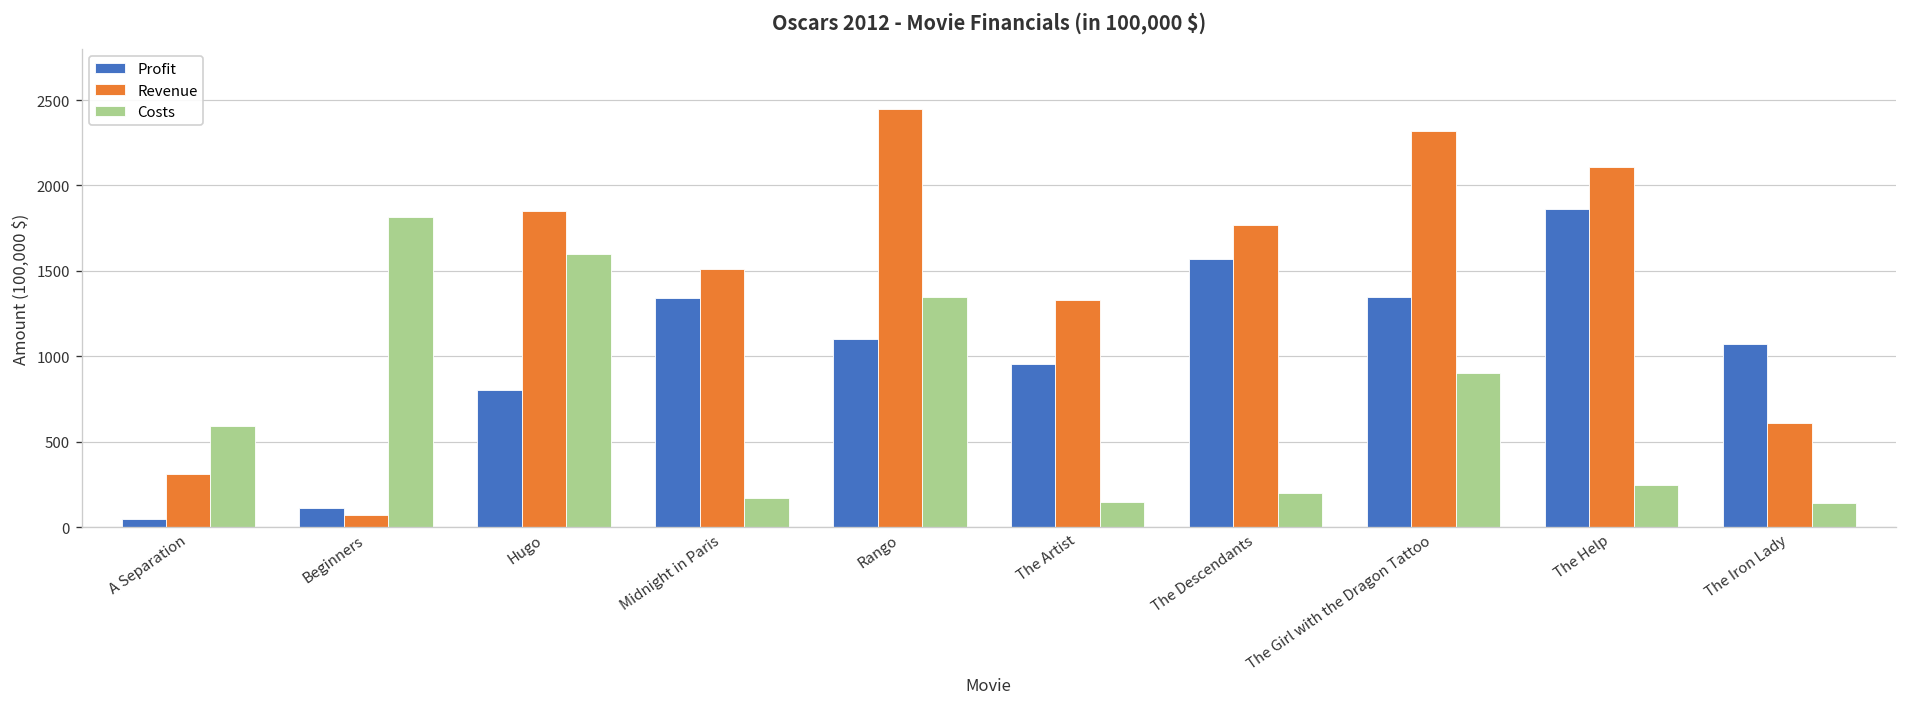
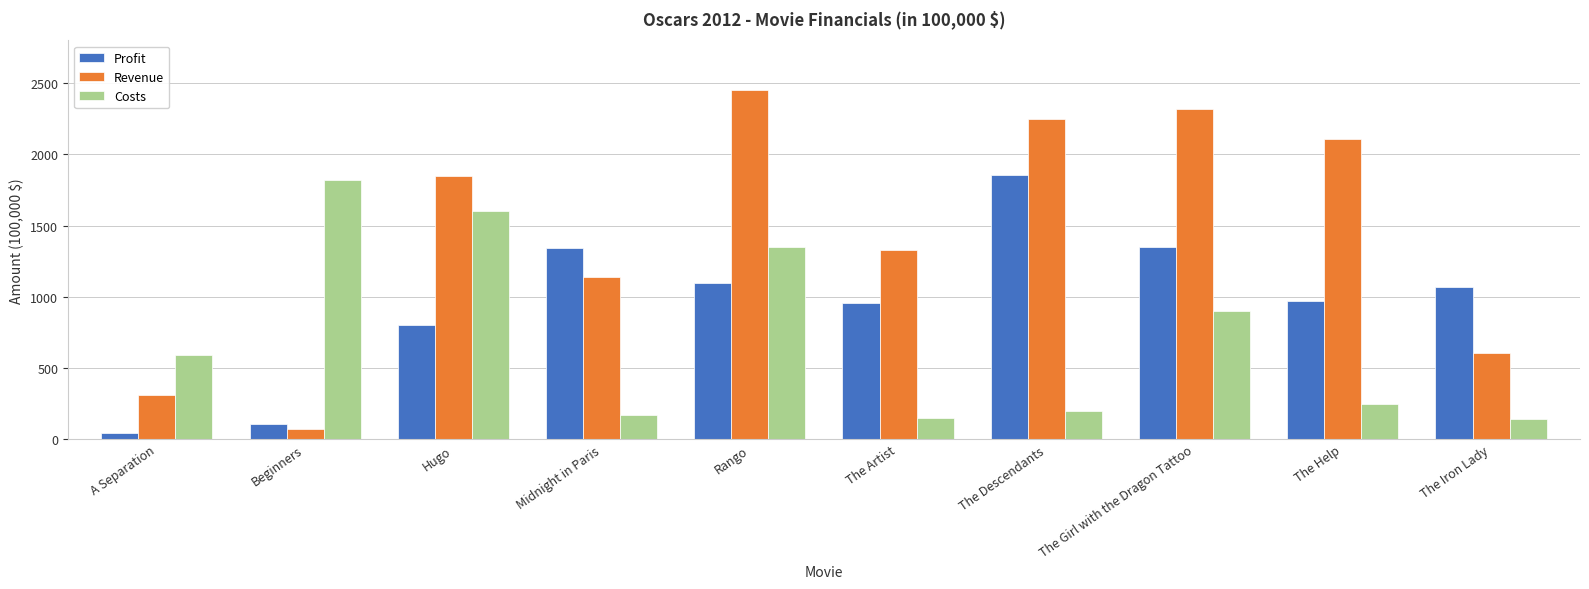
  {
    "Profit": {
      "A Separation": 50,
      "Beginners": 110,
      "Hugo": 800,
      "Midnight in Paris": 1340,
      "Rango": 1100,
      "The Artist": 960,
-     "The Descendants": 1570,
+     "The Descendants": 1850,
      "The Girl with the Dragon Tattoo": 1350,
-     "The Help": 1860,
+     "The Help": 970,
      "The Iron Lady": 1070
    },
    "Revenue": {
      "A Separation": 310,
      "Beginners": 70,
      "Hugo": 1850,
-     "Midnight in Paris": 1510,
+     "Midnight in Paris": 1140,
      "Rango": 2450,
      "The Artist": 1330,
-     "The Descendants": 1770,
+     "The Descendants": 2250,
      "The Girl with the Dragon Tattoo": 2320,
      "The Help": 2110,
      "The Iron Lady": 610
    },
    "Costs": {
      "A Separation": 590,
      "Beginners": 1820,
      "Hugo": 1600,
      "Midnight in Paris": 170,
      "Rango": 1350,
      "The Artist": 150,
      "The Descendants": 200,
      "The Girl with the Dragon Tattoo": 900,
      "The Help": 250,
      "The Iron Lady": 140
    }
  }
